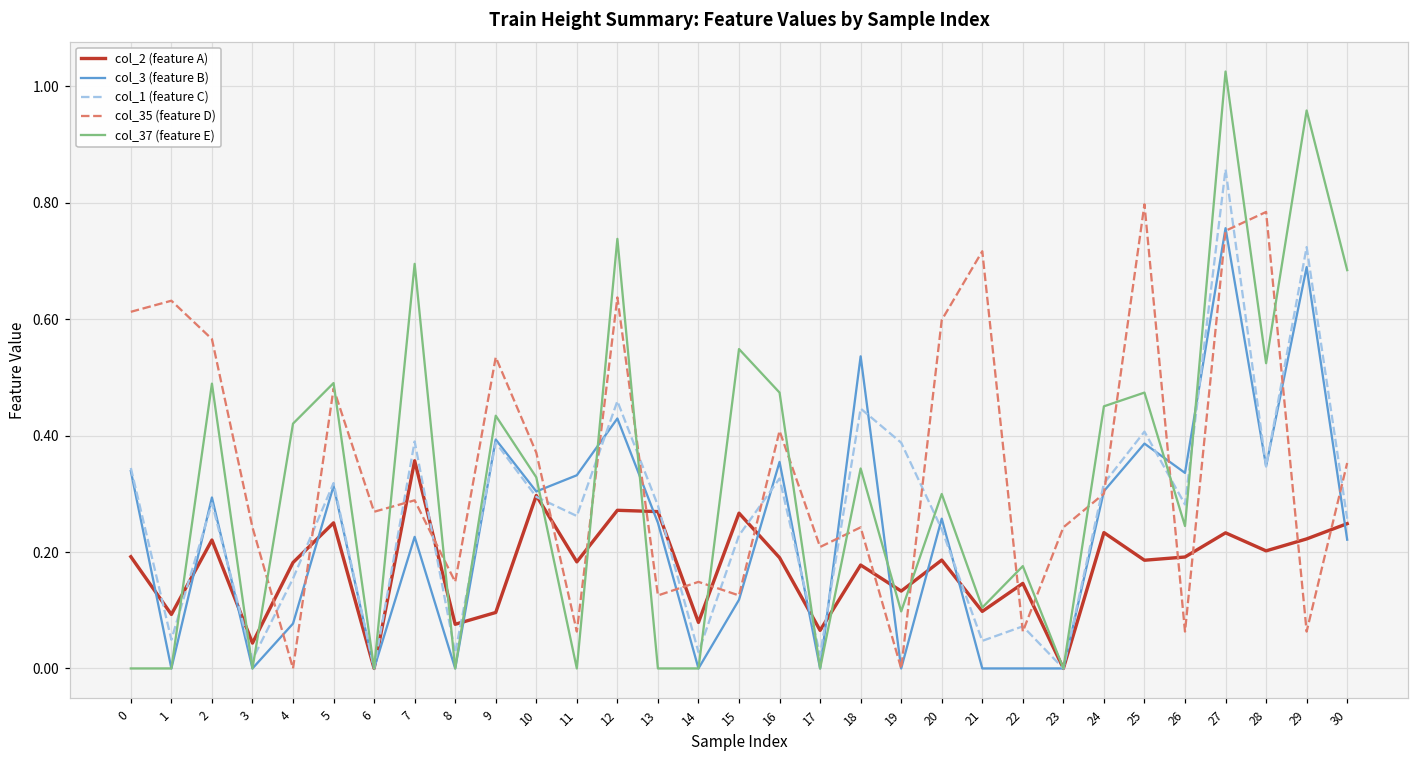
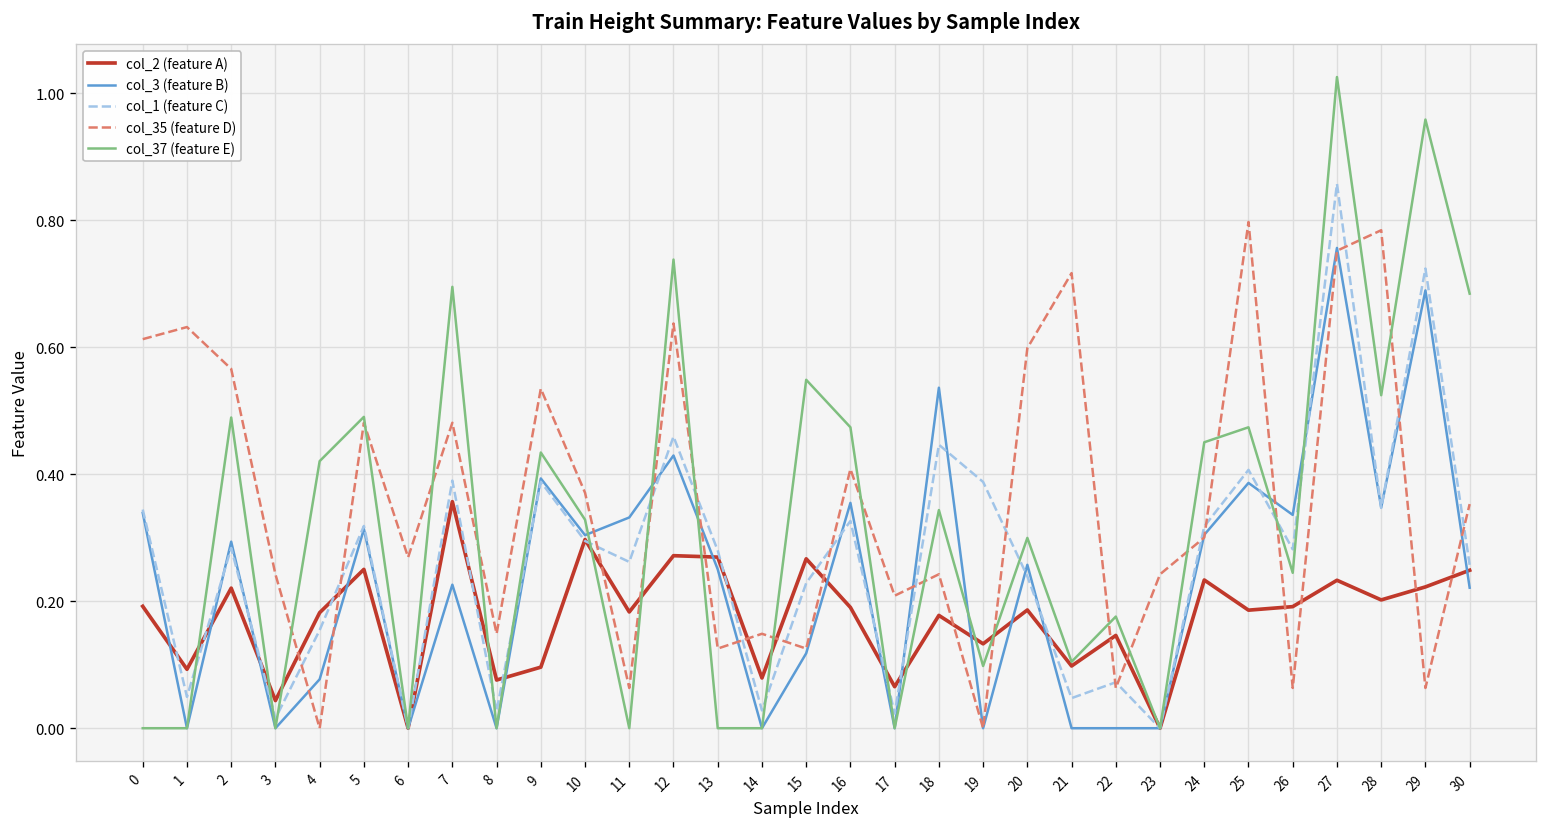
  {
    "col_2 (feature A)": {
      "0": 0.19,
      "1": 0.09,
      "2": 0.22,
      "3": 0.04,
      "4": 0.18,
      "5": 0.25,
      "7": 0.36,
      "8": 0.08,
      "9": 0.10,
      "11": 0.18,
      "12": 0.27,
      "13": 0.27,
      "14": 0.08,
      "15": 0.27,
      "16": 0.19,
      "17": 0.07,
      "18": 0.18,
      "19": 0.13,
      "20": 0.19,
      "21": 0.10,
      "22": 0.15,
      "24": 0.23,
      "25": 0.19,
      "26": 0.19,
      "27": 0.23,
      "28": 0.20,
      "29": 0.22,
      "30": 0.25
    },
    "col_3 (feature B)": {
      "0": 0.34,
      "2": 0.29,
      "4": 0.08,
      "5": 0.31,
      "7": 0.23,
      "9": 0.39,
      "10": 0.30,
      "11": 0.33,
      "12": 0.43,
      "13": 0.25,
      "15": 0.12,
      "16": 0.35,
      "18": 0.54,
      "20": 0.26,
      "21": 0.00,
      "22": 0.00,
      "25": 0.39,
      "26": 0.34,
      "29": 0.69,
      "30": 0.22
    },
    "col_1 (feature C)": {
      "0": 0.34,
      "1": 0.05,
      "2": 0.28,
      "3": 0.02,
      "4": 0.15,
      "5": 0.32,
      "7": 0.39,
      "8": 0.03,
      "9": 0.39,
      "11": 0.26,
      "12": 0.46,
      "13": 0.28,
      "14": 0.03,
      "15": 0.23,
      "16": 0.33,
      "17": 0.02,
      "18": 0.45,
      "19": 0.39,
      "20": 0.24,
      "21": 0.05,
      "22": 0.07,
      "24": 0.32,
      "25": 0.41,
      "26": 0.28,
      "27": 0.86,
      "29": 0.72,
      "30": 0.26
    },
    "col_35 (feature D)": {
      "0": 0.61,
      "1": 0.63,
      "2": 0.57,
      "3": 0.24,
      "4": 0.00,
      "5": 0.48,
      "6": 0.27,
-     "7": 0.29,
+     "7": 0.48,
      "8": 0.15,
      "9": 0.53,
      "10": 0.37,
      "11": 0.06,
      "12": 0.64,
      "13": 0.13,
      "14": 0.15,
      "15": 0.13,
      "16": 0.41,
      "17": 0.21,
      "18": 0.24,
      "20": 0.60,
      "21": 0.72,
      "22": 0.06,
      "23": 0.24,
      "25": 0.80,
      "26": 0.06,
      "28": 0.78,
      "29": 0.06,
      "30": 0.35
    },
    "col_37 (feature E)": {
      "0": 0.00,
      "2": 0.49,
      "4": 0.42,
      "5": 0.49,
      "7": 0.69,
      "9": 0.43,
      "10": 0.33,
      "11": 0.00,
      "12": 0.74,
      "13": 0.00,
      "15": 0.55,
      "16": 0.47,
      "18": 0.34,
      "19": 0.10,
      "20": 0.30,
      "21": 0.10,
      "22": 0.18,
      "24": 0.45,
      "25": 0.47,
      "26": 0.24,
      "27": 1.03,
      "28": 0.52,
      "29": 0.96,
      "30": 0.68
    }
  }
